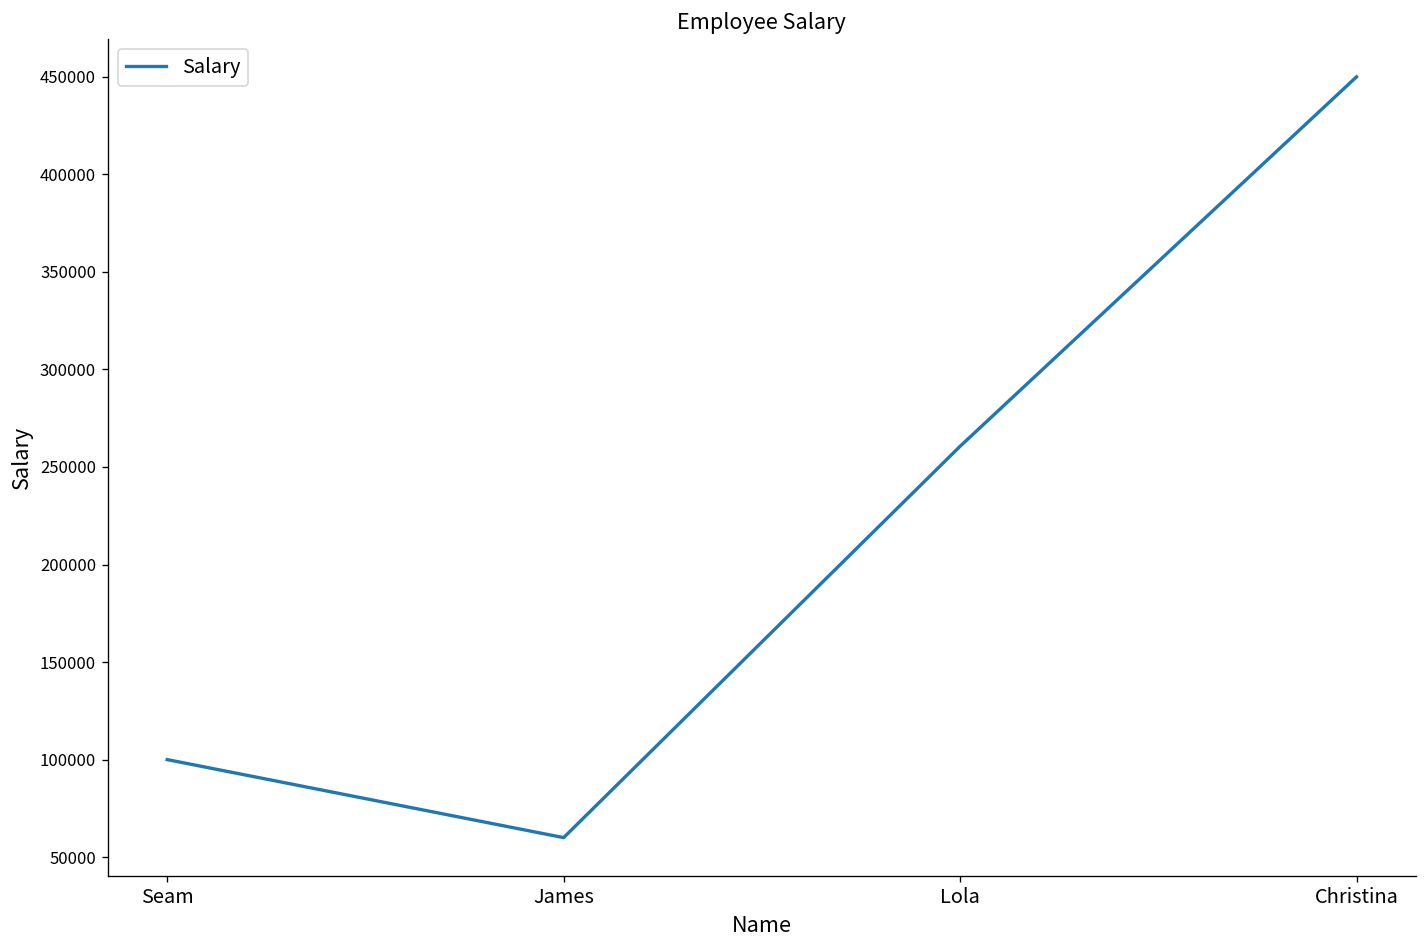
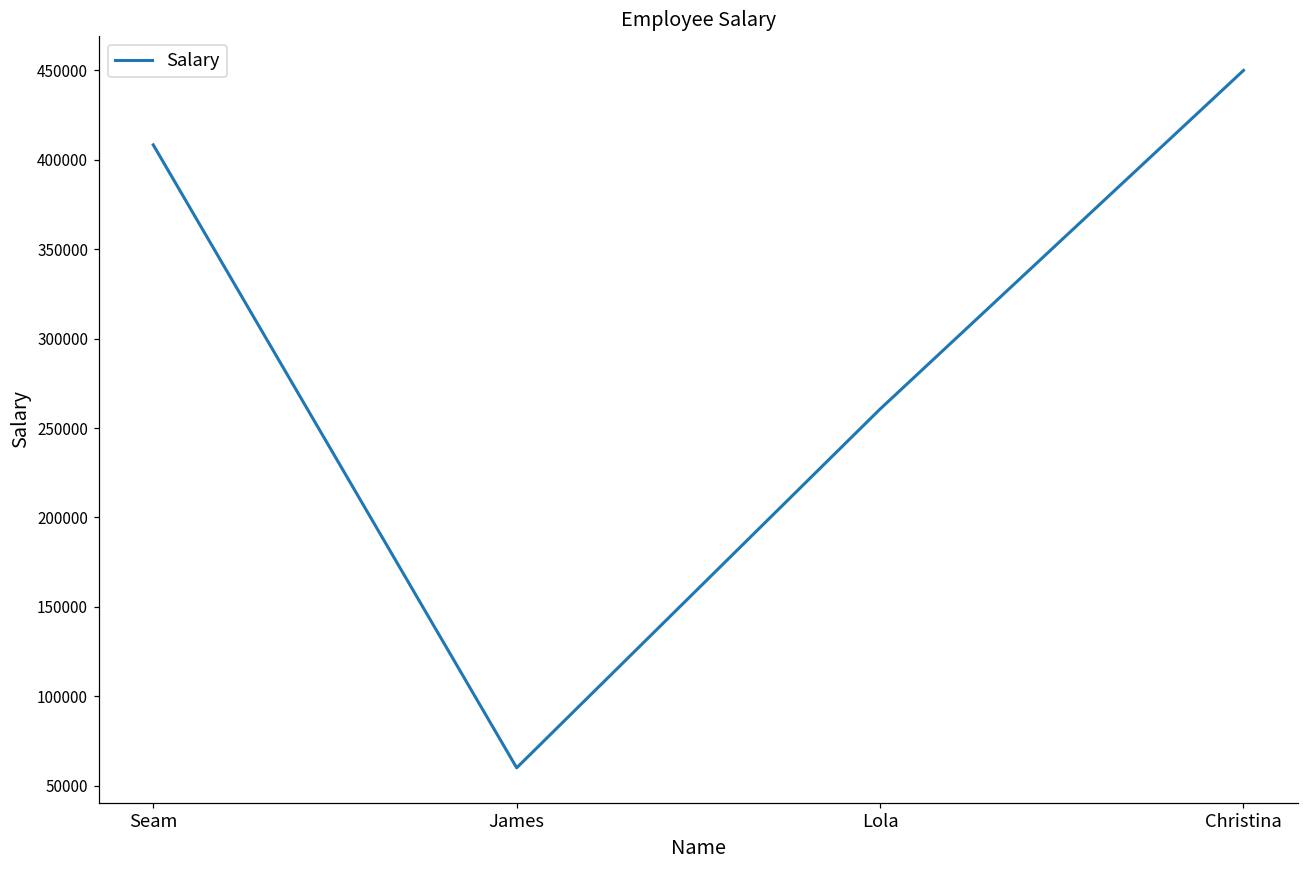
  {
-   "Seam": 100000,
+   "Seam": 408000,
    "James": 60000,
    "Lola": 261000,
    "Christina": 450000
  }
